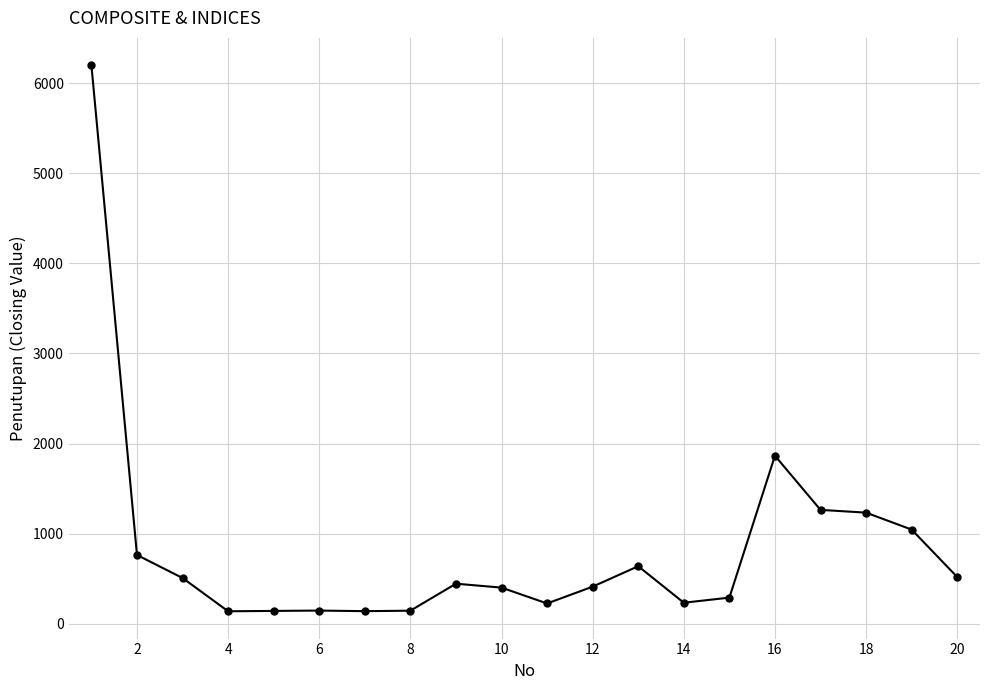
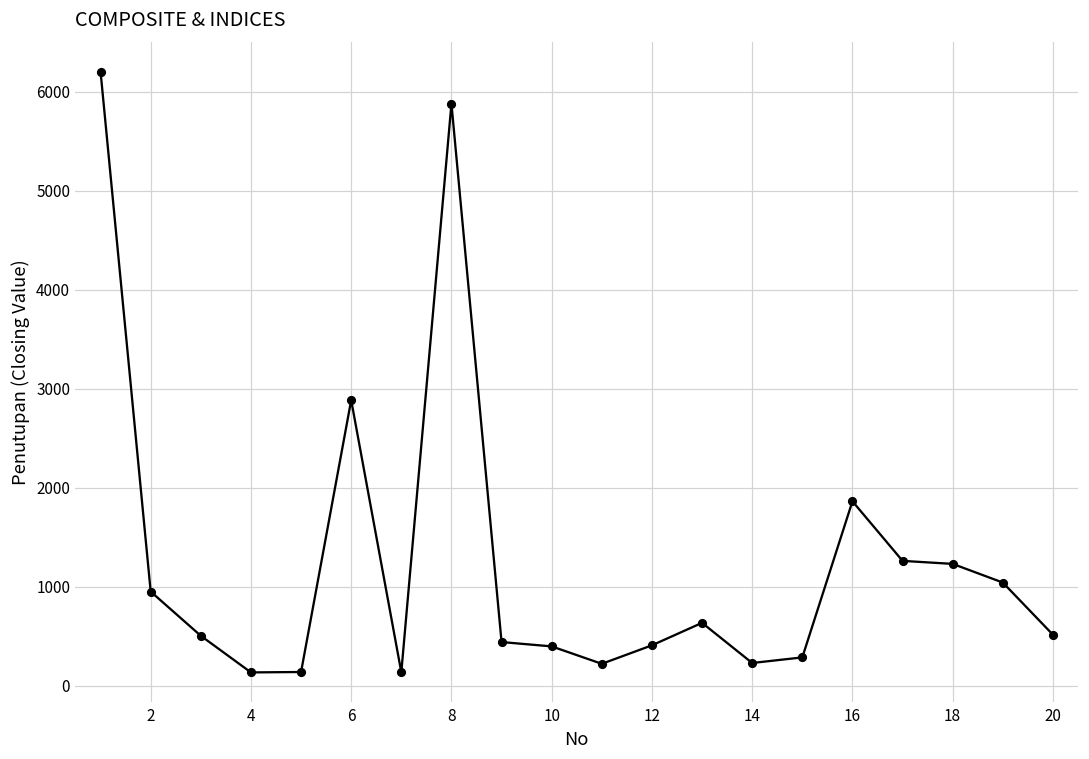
  {
-   "2": 800,
+   "2": 1000,
    "4": 100,
-   "6": 100,
-   "8": 100,
+   "6": 2900,
+   "8": 5900,
    "10": 400,
    "12": 400,
    "14": 200,
    "16": 1900,
    "18": 1200,
    "20": 500
  }
